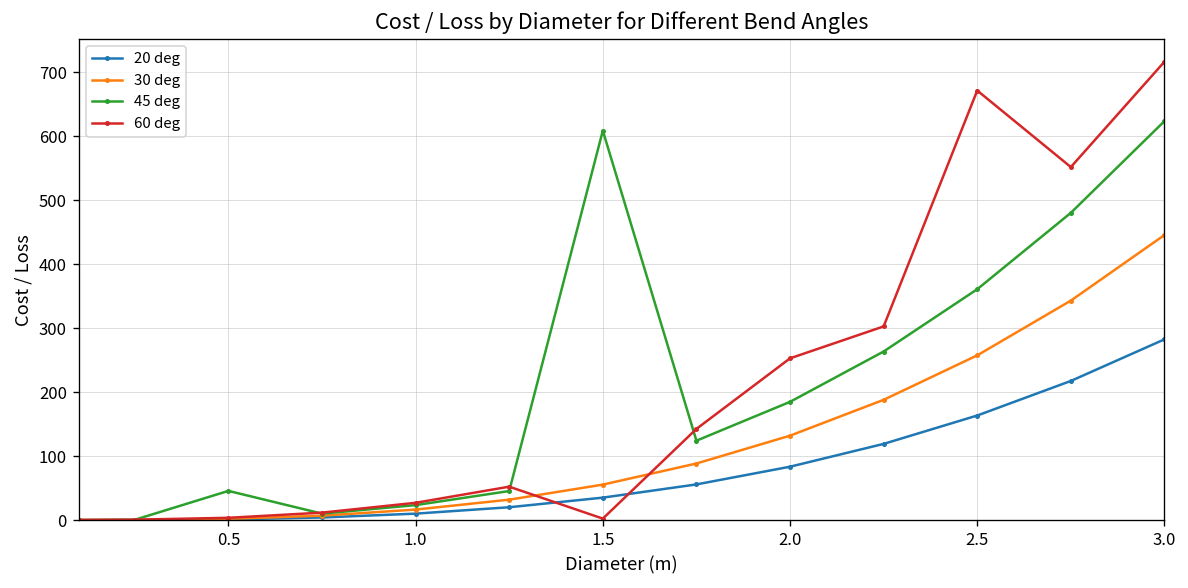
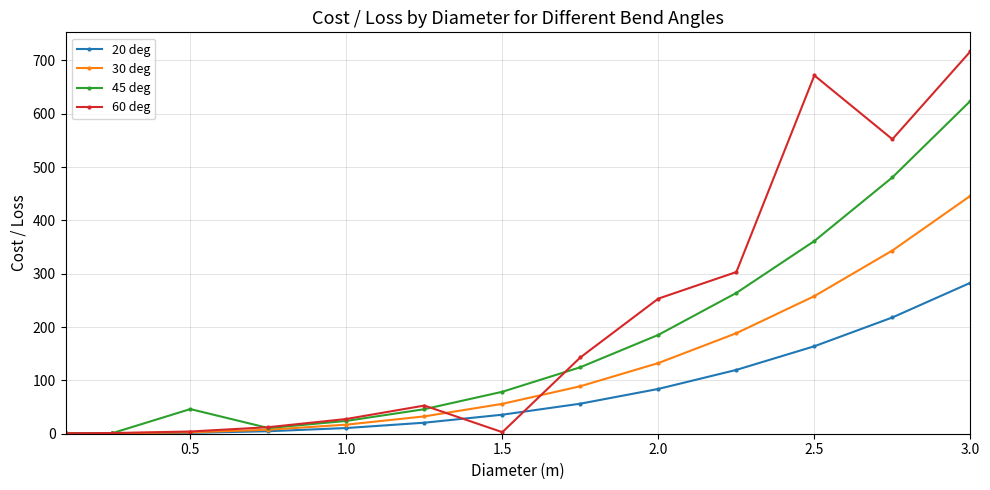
  {
    "20 deg": {
      "1.0": 10,
      "1.5": 40,
      "2.0": 80,
      "2.5": 160,
      "3.0": 280
    },
    "30 deg": {
      "1.0": 20,
      "1.5": 60,
      "2.0": 130,
      "2.5": 260,
      "3.0": 450
    },
    "45 deg": {
      "0.5": 50,
-     "1.5": 610,
+     "1.5": 80,
      "2.0": 190,
      "2.5": 360,
      "3.0": 620
    },
    "60 deg": {
      "1.5": 0,
      "2.0": 250,
      "2.5": 670,
      "3.0": 720
    }
  }
